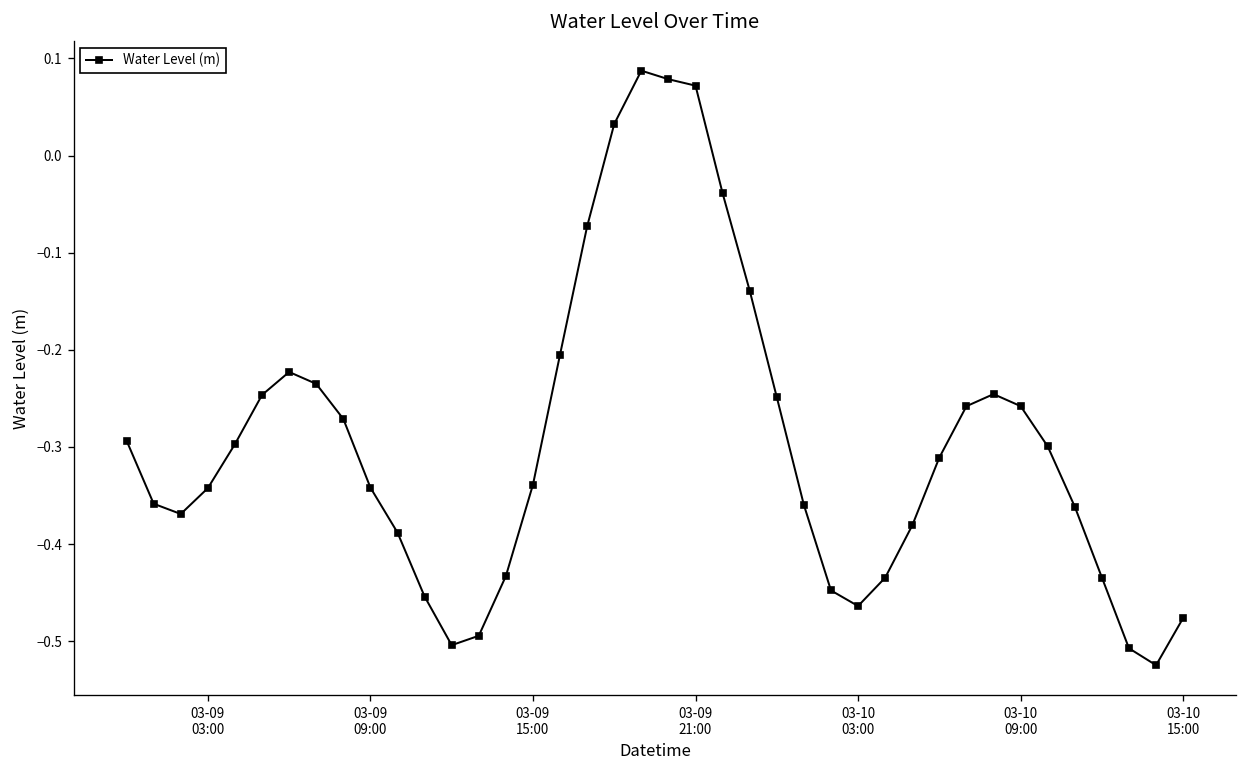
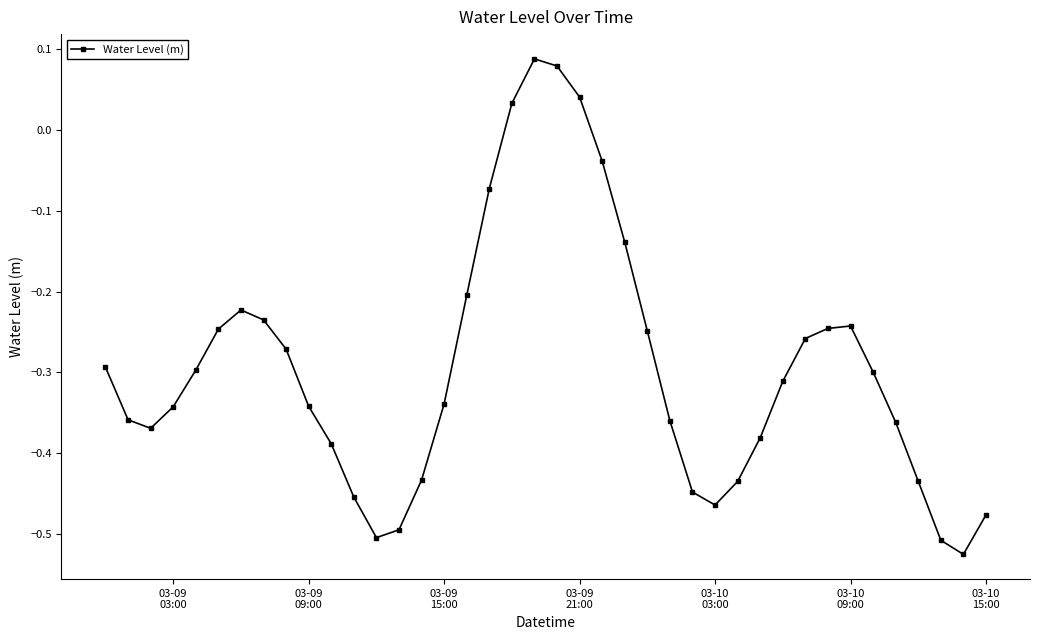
  {
    "03-09 03:00": -0.34,
    "03-09 09:00": -0.34,
    "03-09 15:00": -0.34,
-   "03-09 21:00": 0.07,
+   "03-09 21:00": 0.04,
    "03-10 03:00": -0.46,
-   "03-10 09:00": -0.26,
+   "03-10 09:00": -0.24,
    "03-10 15:00": -0.48
  }
